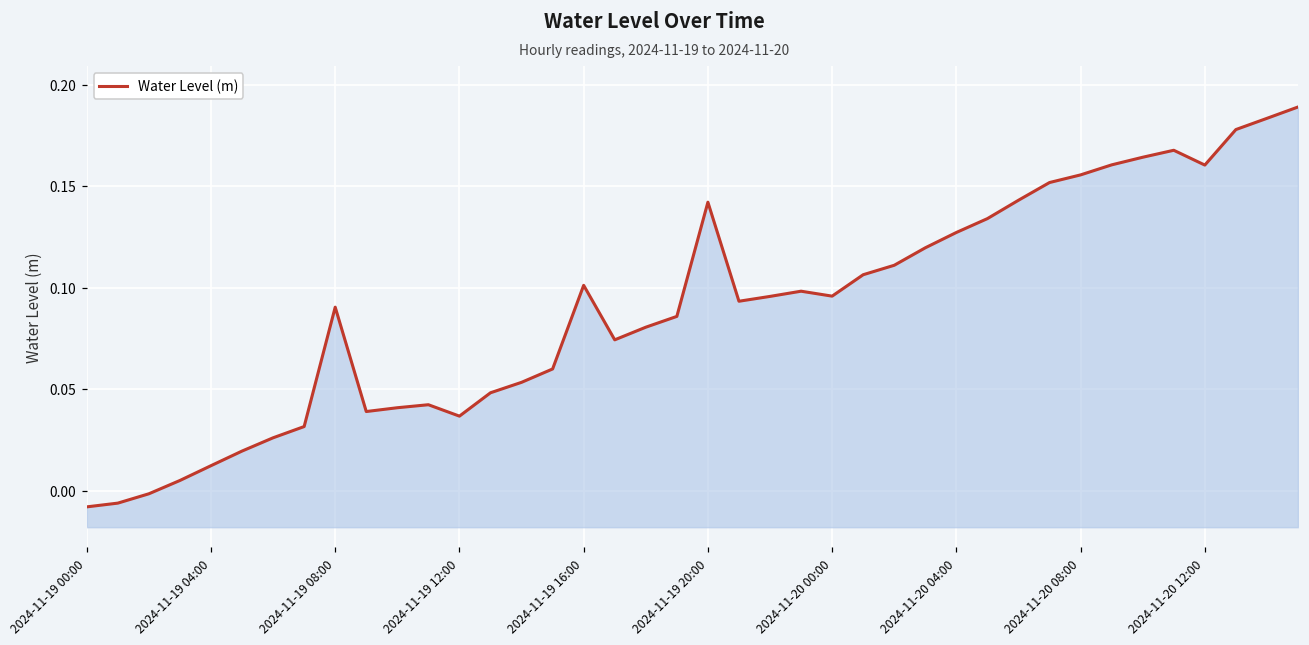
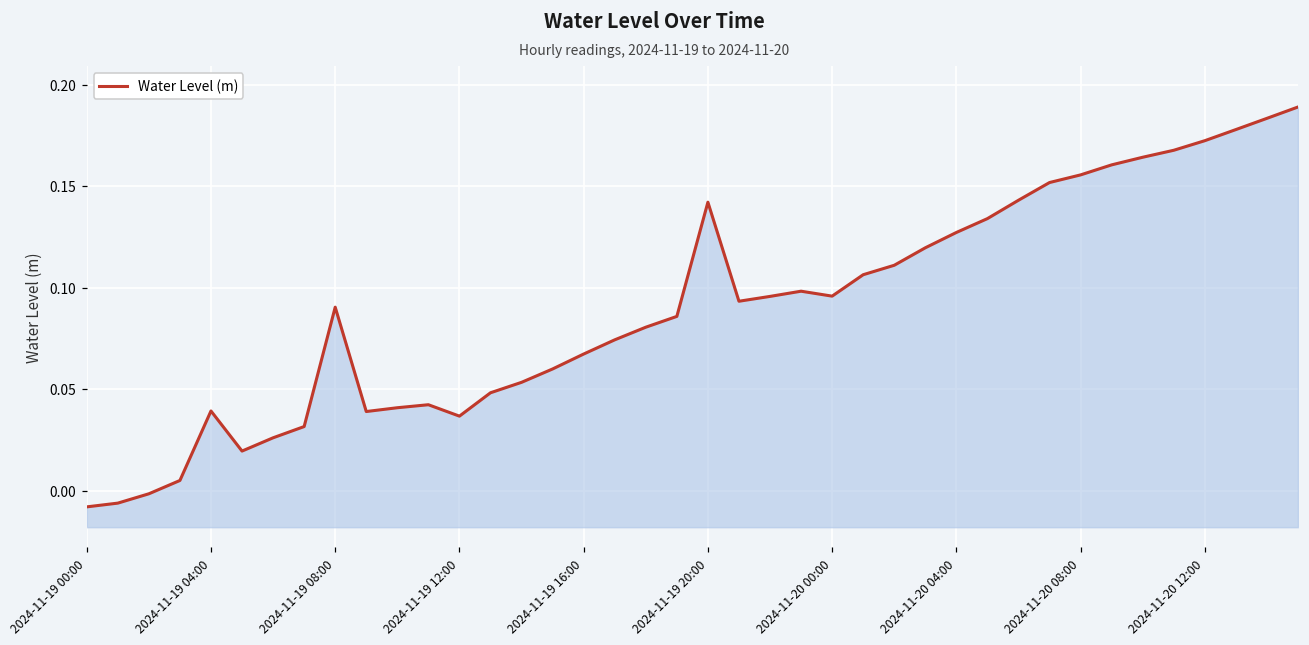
  {
    "2024-11-19 00:00": -0.008,
-   "2024-11-19 04:00": 0.012,
+   "2024-11-19 04:00": 0.039,
    "2024-11-19 08:00": 0.090,
    "2024-11-19 12:00": 0.037,
-   "2024-11-19 16:00": 0.101,
+   "2024-11-19 16:00": 0.067,
    "2024-11-19 20:00": 0.142,
    "2024-11-20 00:00": 0.096,
    "2024-11-20 04:00": 0.127,
    "2024-11-20 08:00": 0.156,
-   "2024-11-20 12:00": 0.160
+   "2024-11-20 12:00": 0.172
  }
